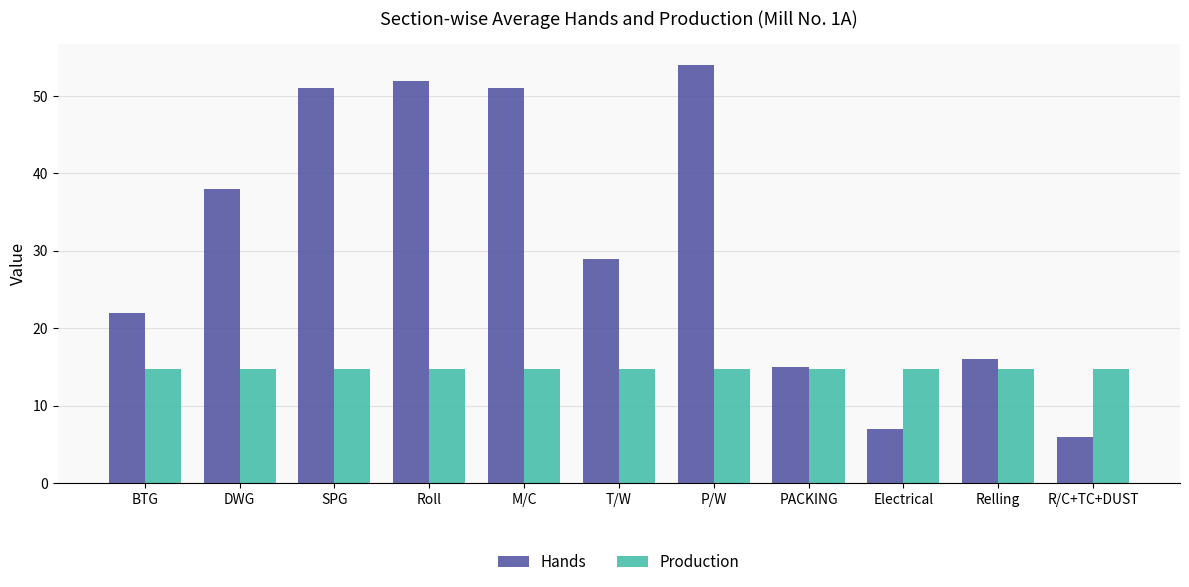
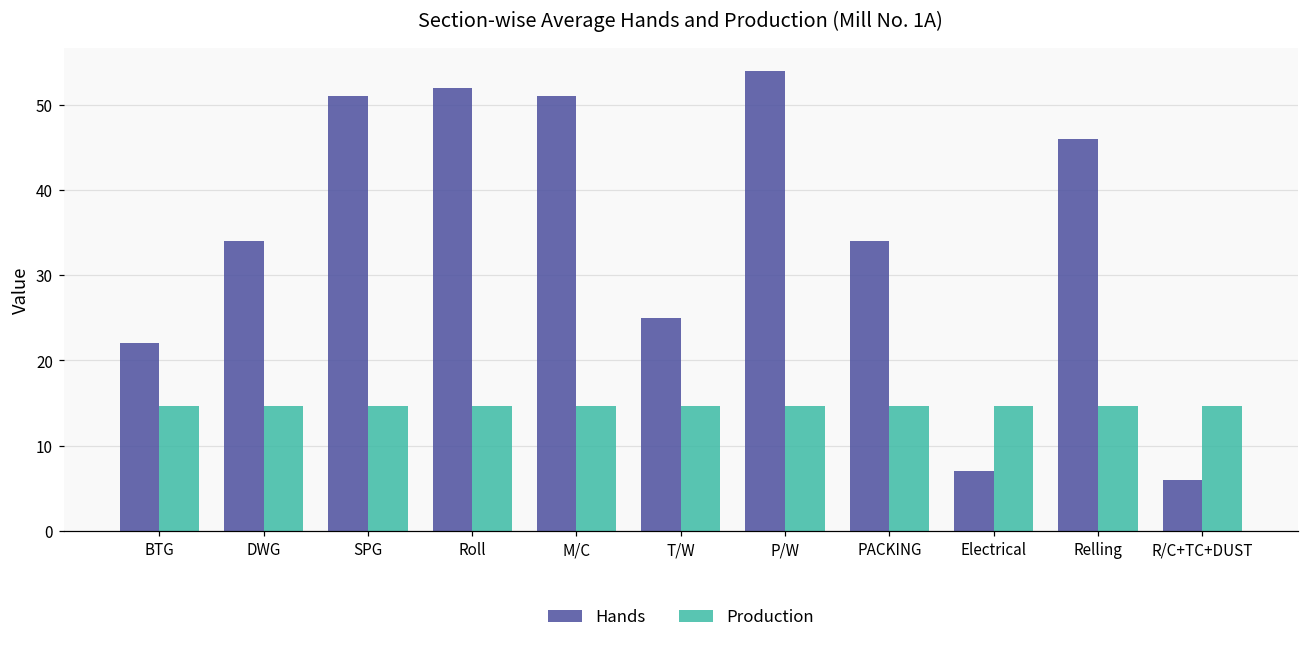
  {
    "Hands": {
      "BTG": 22,
-     "DWG": 38,
+     "DWG": 34,
      "SPG": 51,
      "Roll": 52,
      "M/C": 51,
-     "T/W": 29,
+     "T/W": 25,
      "P/W": 54,
-     "PACKING": 15,
+     "PACKING": 34,
      "Electrical": 7,
-     "Relling": 16,
+     "Relling": 46,
      "R/C+TC+DUST": 6
    },
    "Production": {
      "BTG": 15,
      "DWG": 15,
      "SPG": 15,
      "Roll": 15,
      "M/C": 15,
      "T/W": 15,
      "P/W": 15,
      "PACKING": 15,
      "Electrical": 15,
      "Relling": 15,
      "R/C+TC+DUST": 15
    }
  }
